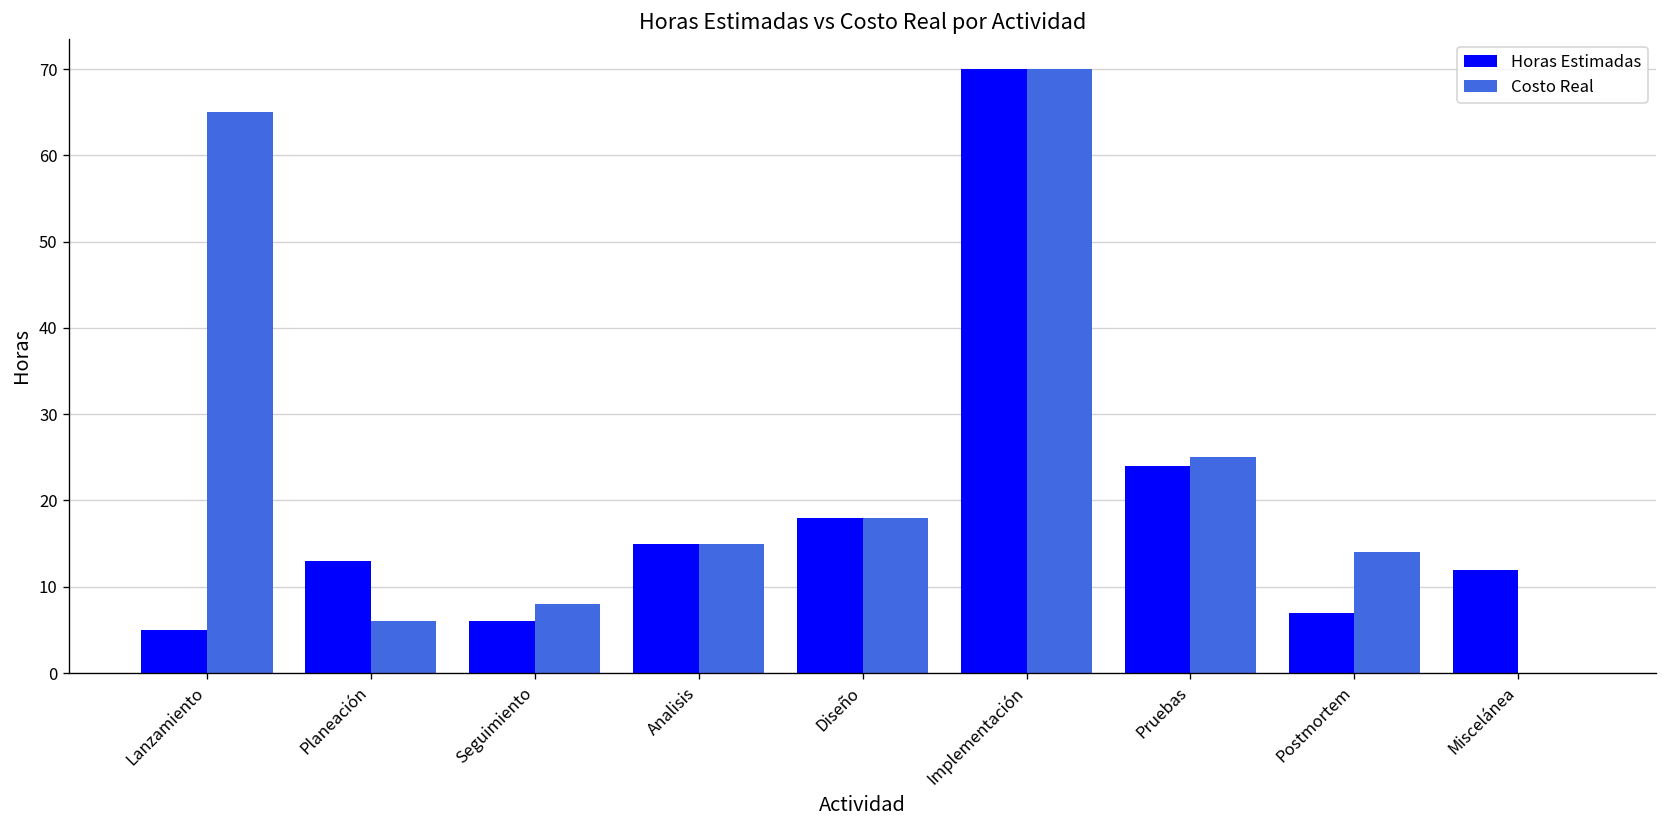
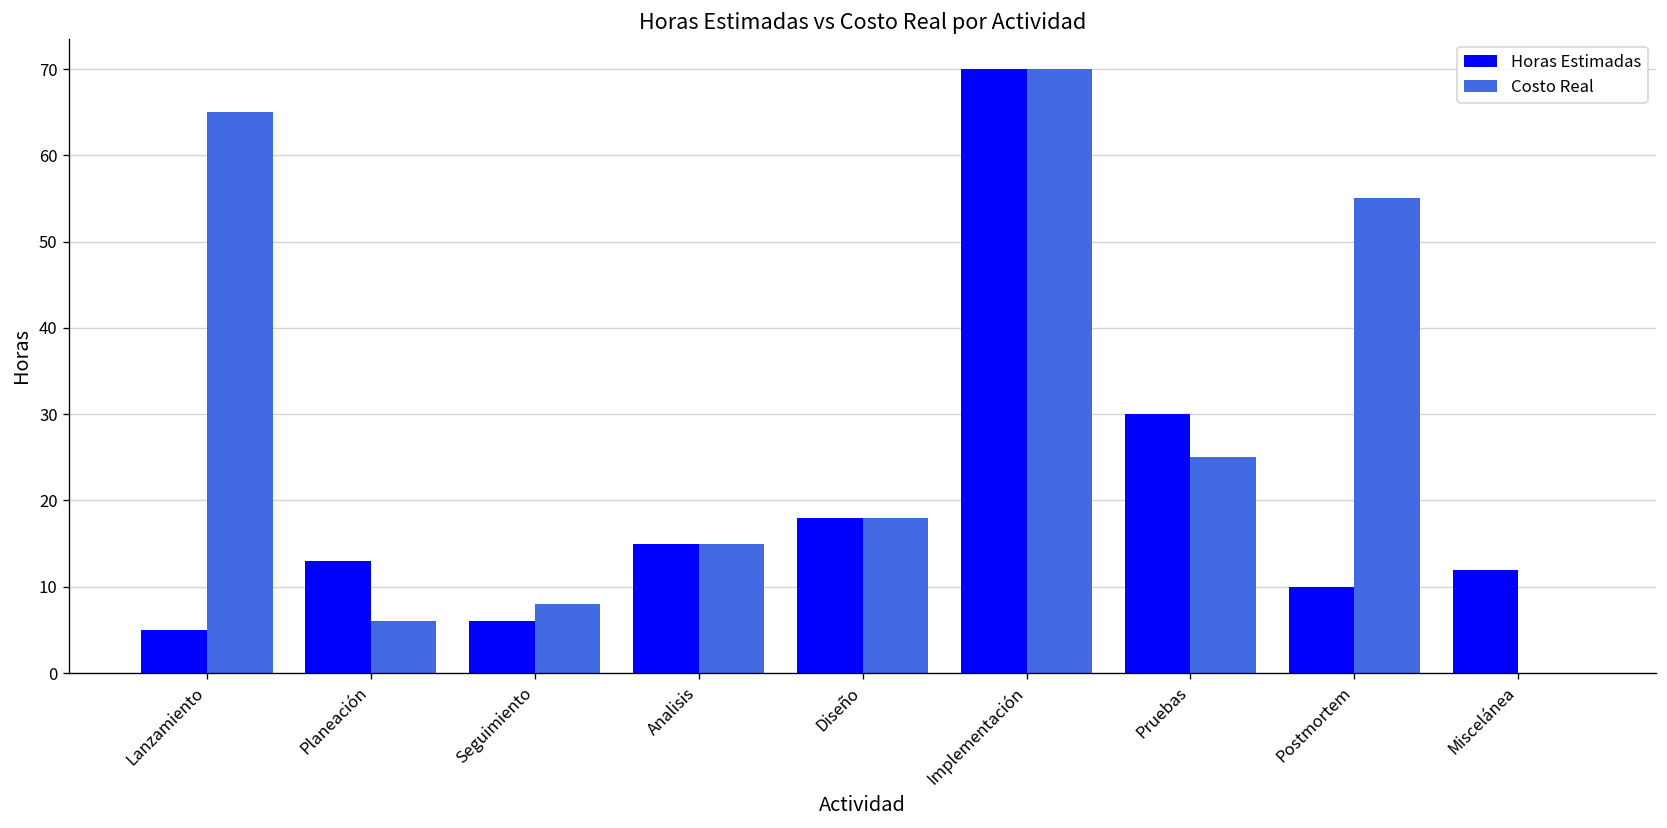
  {
    "Horas Estimadas": {
      "Lanzamiento": 5,
      "Planeación": 13,
      "Seguimiento": 6,
      "Analisis": 15,
      "Diseño": 18,
      "Implementación": 70,
-     "Pruebas": 24,
-     "Postmortem": 7,
+     "Pruebas": 30,
+     "Postmortem": 10,
      "Miscelánea": 12
    },
    "Costo Real": {
      "Lanzamiento": 65,
      "Planeación": 6,
      "Seguimiento": 8,
      "Analisis": 15,
      "Diseño": 18,
      "Implementación": 70,
      "Pruebas": 25,
-     "Postmortem": 14,
+     "Postmortem": 55,
      "Miscelánea": 0
    }
  }
